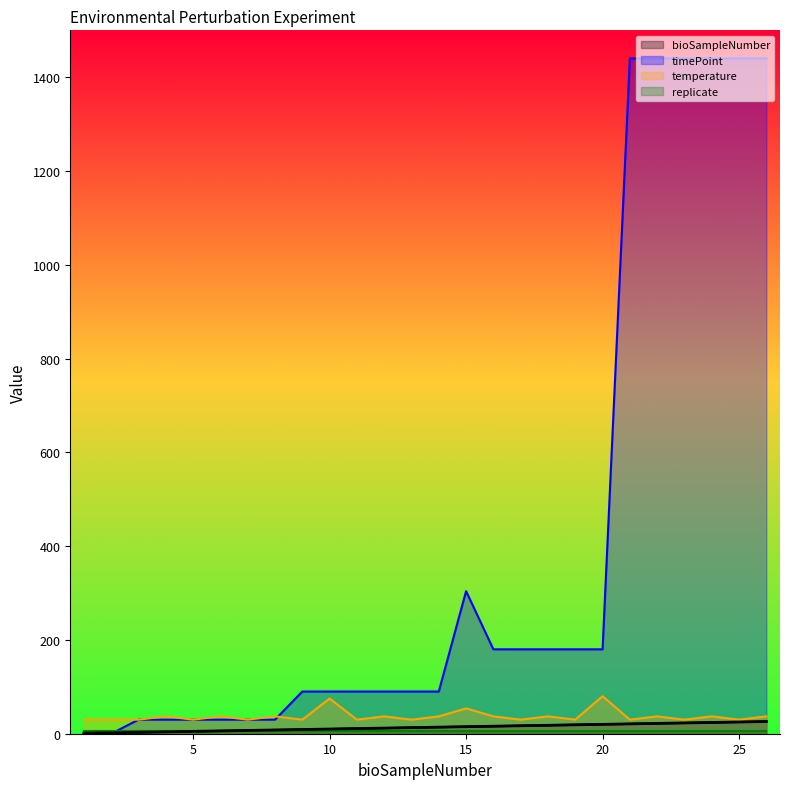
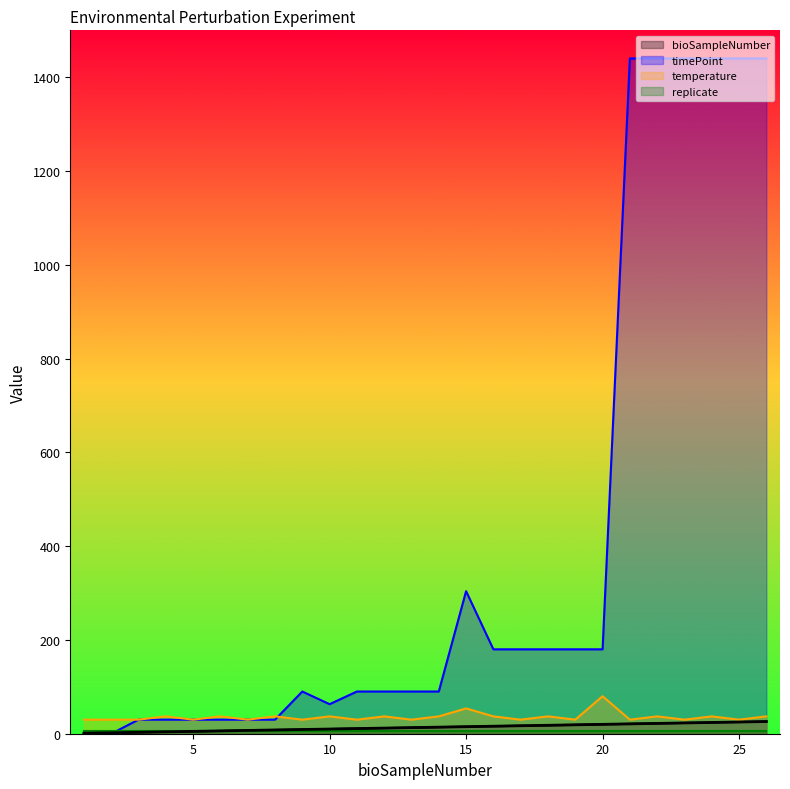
  {
    "timePoint": {
-     "10": 90,
+     "10": 60,
      "15": 300,
      "20": 180
    },
    "temperature": {
-     "10": 80,
+     "10": 40,
      "15": 50,
      "20": 80
    }
  }
